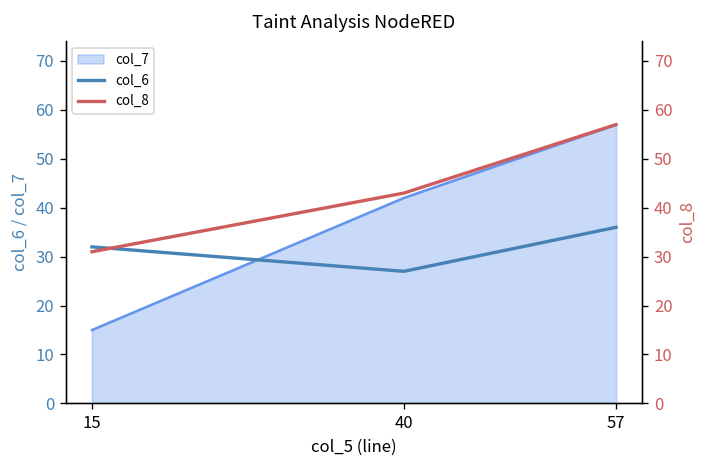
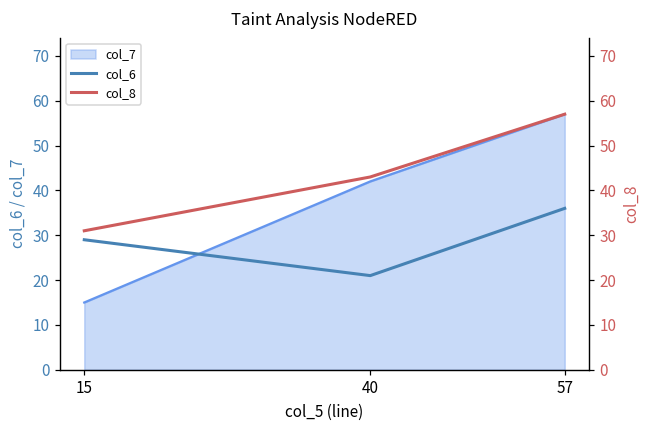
  {
    "col_7": {
      "15": 15,
      "40": 42,
      "57": 57
    },
    "col_6": {
-     "15": 32,
-     "40": 27,
+     "15": 29,
+     "40": 21,
      "57": 36
    },
    "col_8": {
      "15": 31,
      "40": 43,
      "57": 57
    }
  }
